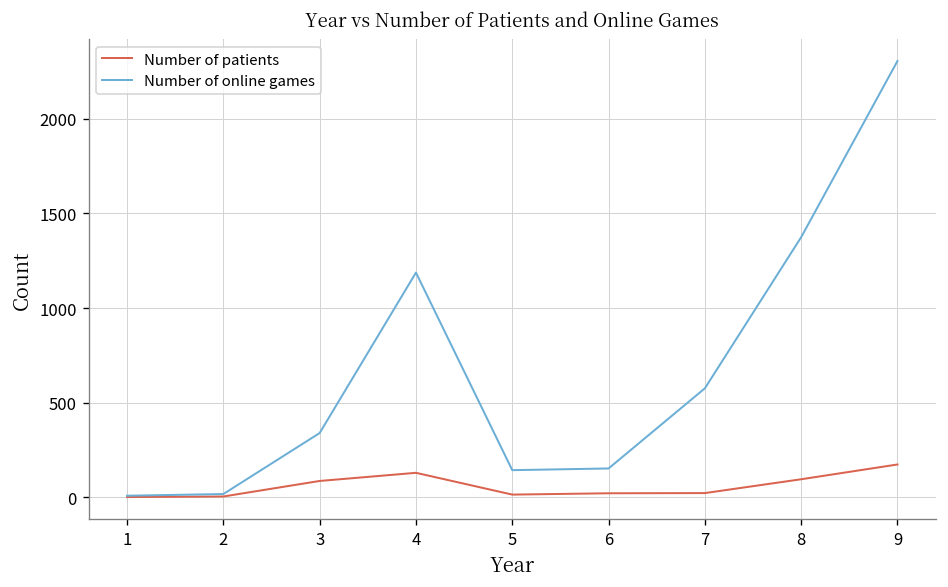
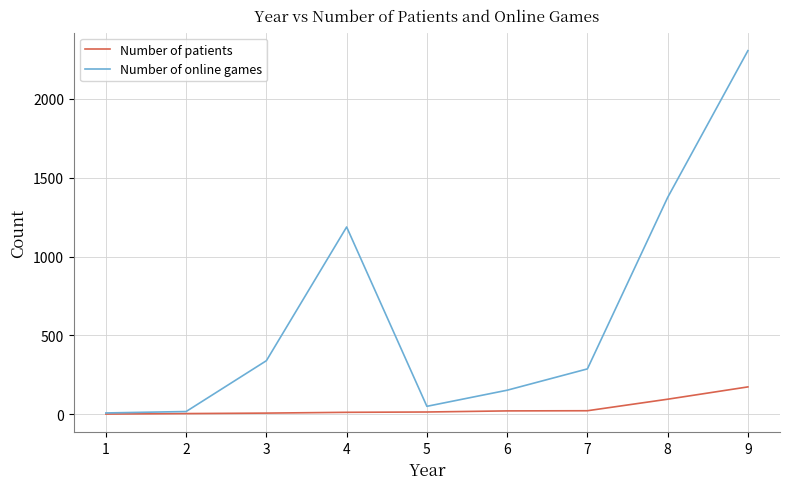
  {
    "Number of patients": {
-     "3": 90,
-     "4": 130,
+     "3": 10,
+     "4": 10,
      "5": 20,
      "6": 20,
      "7": 20,
      "8": 100,
      "9": 170
    },
    "Number of online games": {
      "3": 340,
      "4": 1190,
-     "5": 140,
+     "5": 50,
      "6": 150,
-     "7": 580,
+     "7": 290,
      "8": 1370,
      "9": 2300
    }
  }
